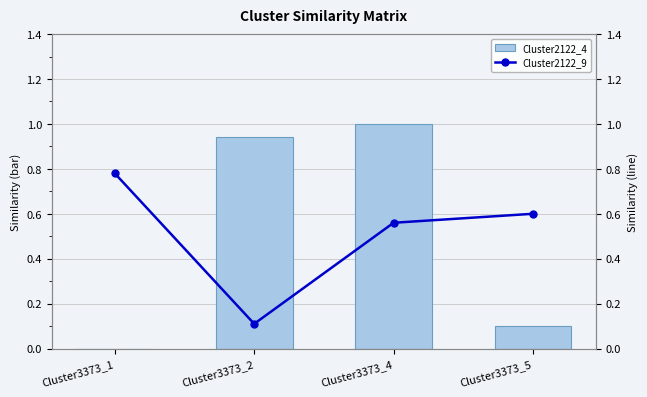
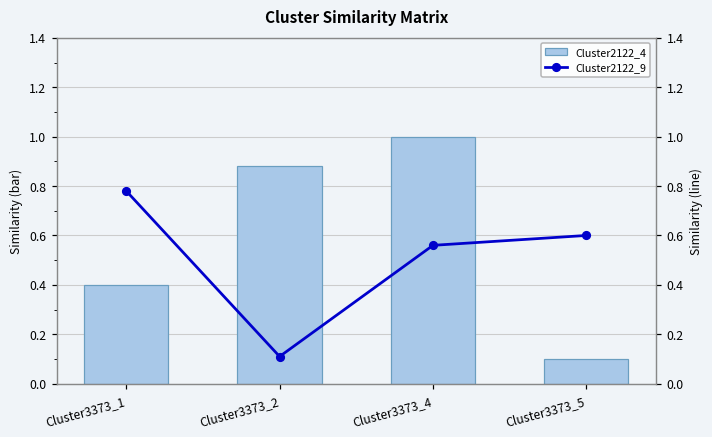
  {
    "Cluster2122_4": {
-     "Cluster3373_1": 0.0,
-     "Cluster3373_2": 0.94,
+     "Cluster3373_1": 0.4,
+     "Cluster3373_2": 0.88,
      "Cluster3373_4": 1.00,
      "Cluster3373_5": 0.10
    },
    "Cluster2122_9": {
      "Cluster3373_1": 0.78,
      "Cluster3373_2": 0.11,
      "Cluster3373_4": 0.56,
      "Cluster3373_5": 0.60
    }
  }
